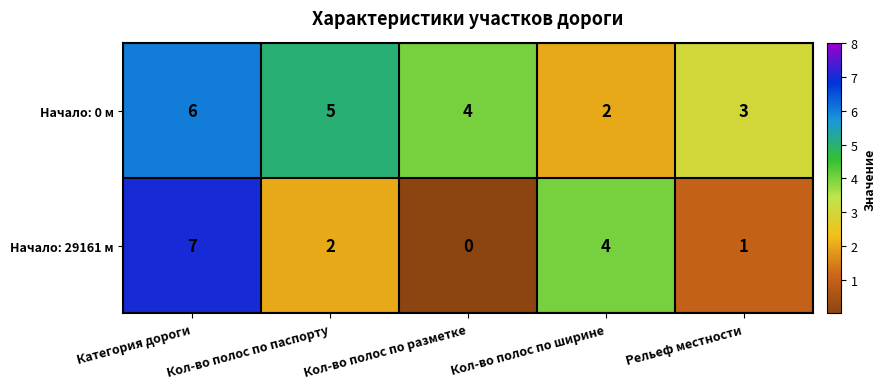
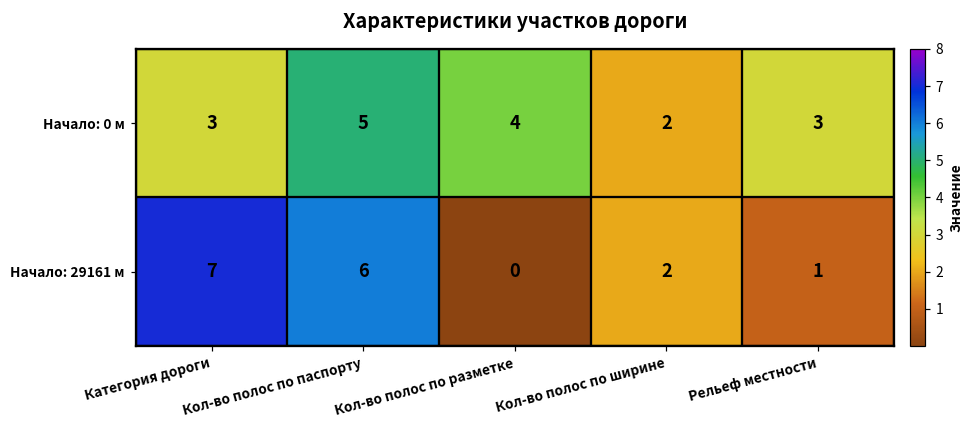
  {
    "Начало: 0 м": {
-     "Категория дороги": 6,
+     "Категория дороги": 3,
      "Кол-во полос по паспорту": 5,
      "Кол-во полос по разметке": 4,
      "Кол-во полос по ширине": 2,
      "Рельеф местности": 3
    },
    "Начало: 29161 м": {
      "Категория дороги": 7,
-     "Кол-во полос по паспорту": 2,
+     "Кол-во полос по паспорту": 6,
      "Кол-во полос по разметке": 0,
-     "Кол-во полос по ширине": 4,
+     "Кол-во полос по ширине": 2,
      "Рельеф местности": 1
    }
  }
